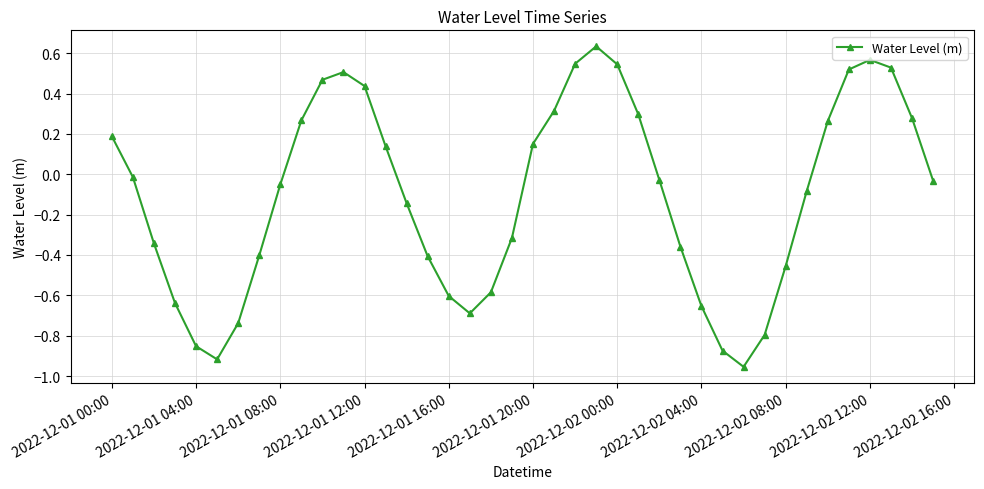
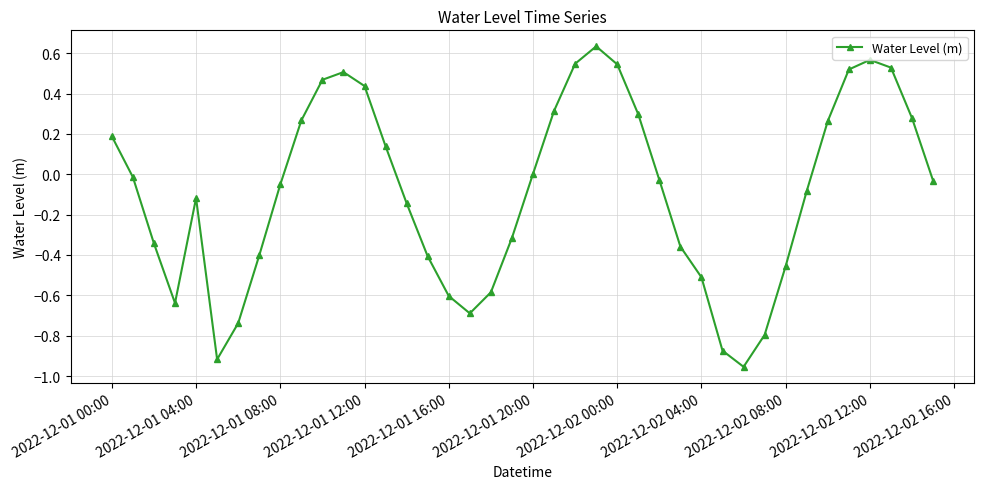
  {
    "2022-12-01 00:00": 0.19,
-   "2022-12-01 04:00": -0.85,
+   "2022-12-01 04:00": -0.12,
    "2022-12-01 08:00": -0.05,
    "2022-12-01 12:00": 0.44,
    "2022-12-01 16:00": -0.60,
-   "2022-12-01 20:00": 0.15,
+   "2022-12-01 20:00": 0.00,
    "2022-12-02 00:00": 0.55,
-   "2022-12-02 04:00": -0.65,
+   "2022-12-02 04:00": -0.51,
    "2022-12-02 08:00": -0.45,
    "2022-12-02 12:00": 0.57
  }
